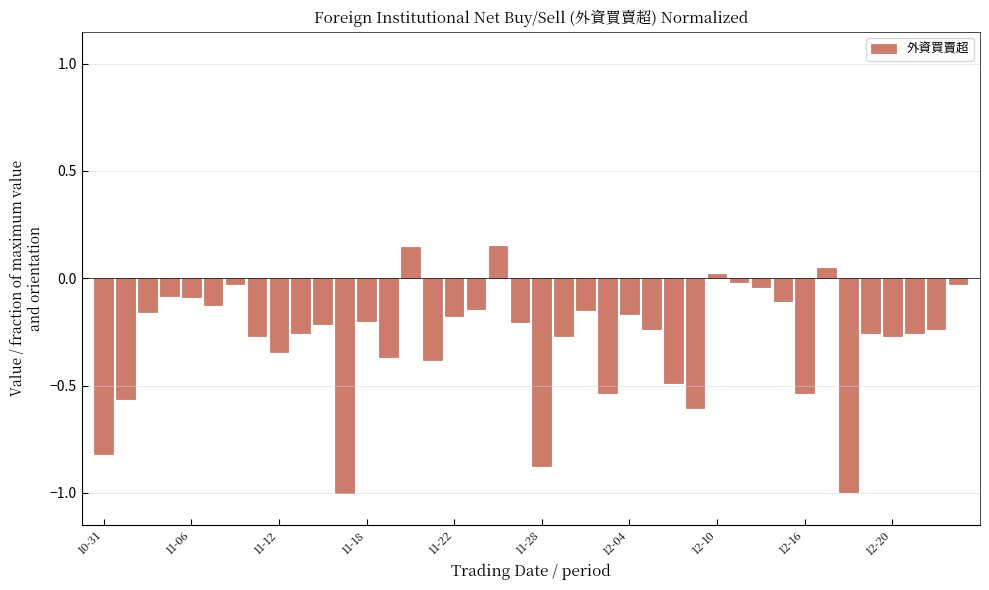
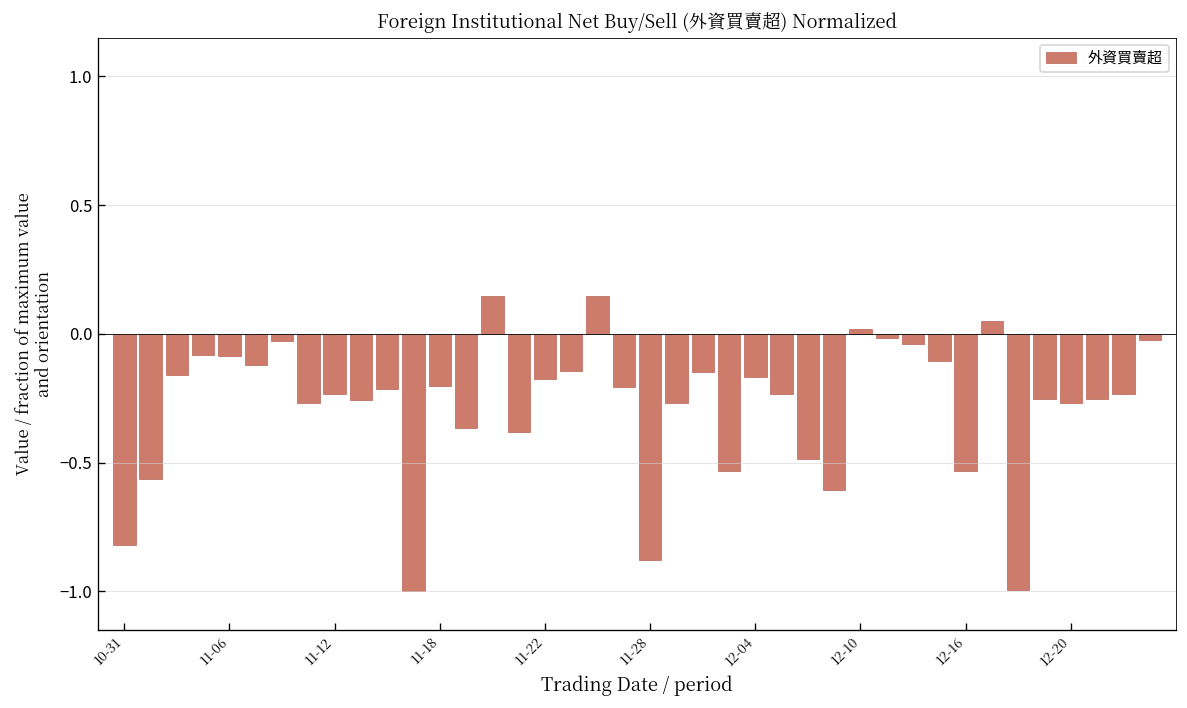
  {
    "10-31": -0.82,
    "11-06": -0.09,
-   "11-12": -0.34,
+   "11-12": -0.24,
    "11-18": -0.20,
    "11-22": -0.18,
    "11-28": -0.88,
    "12-04": -0.17,
    "12-10": 0.02,
    "12-16": -0.53,
    "12-20": -0.27
  }
